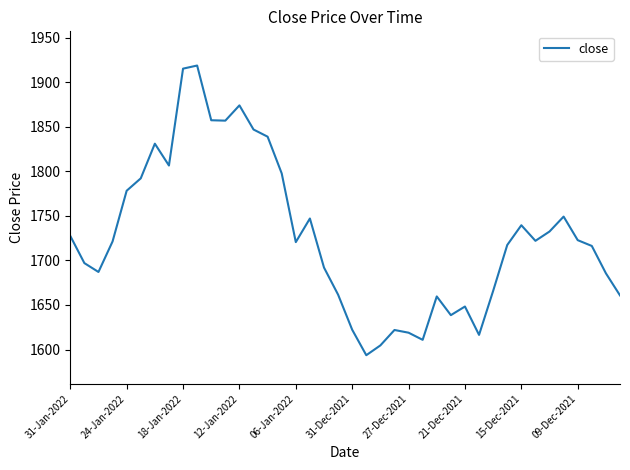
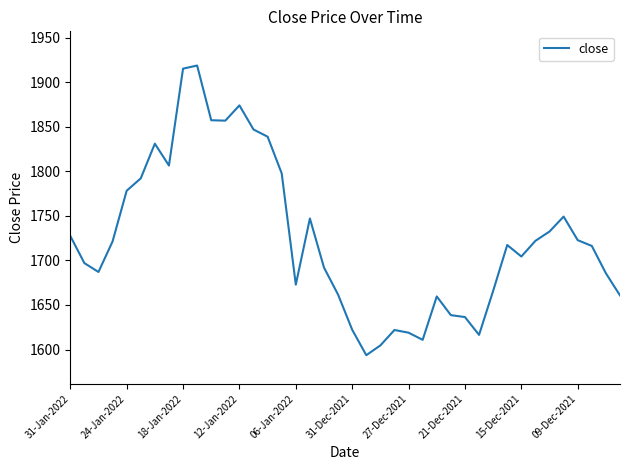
  {
    "31-Jan-2022": 1730,
    "24-Jan-2022": 1780,
    "18-Jan-2022": 1920,
    "12-Jan-2022": 1870,
-   "06-Jan-2022": 1720,
+   "06-Jan-2022": 1670,
    "31-Dec-2021": 1620,
    "27-Dec-2021": 1620,
-   "21-Dec-2021": 1650,
-   "15-Dec-2021": 1740,
+   "21-Dec-2021": 1640,
+   "15-Dec-2021": 1700,
    "09-Dec-2021": 1720
  }
